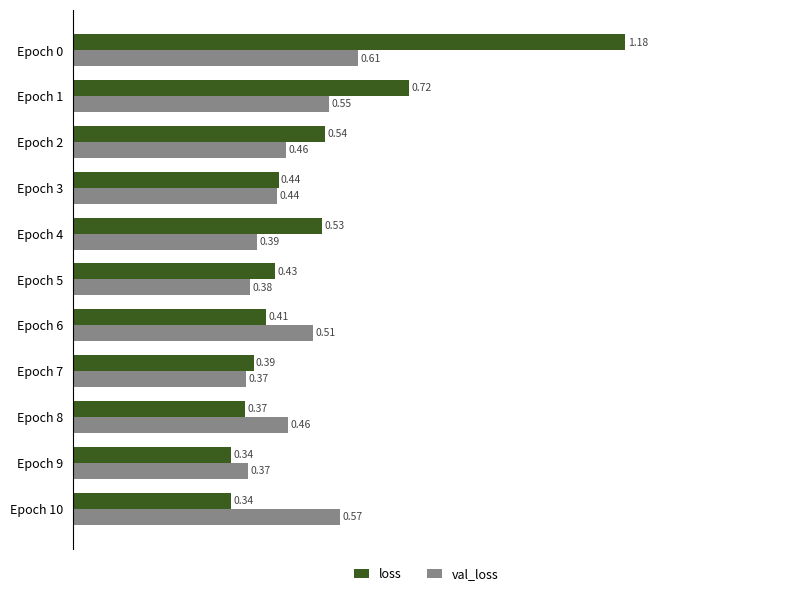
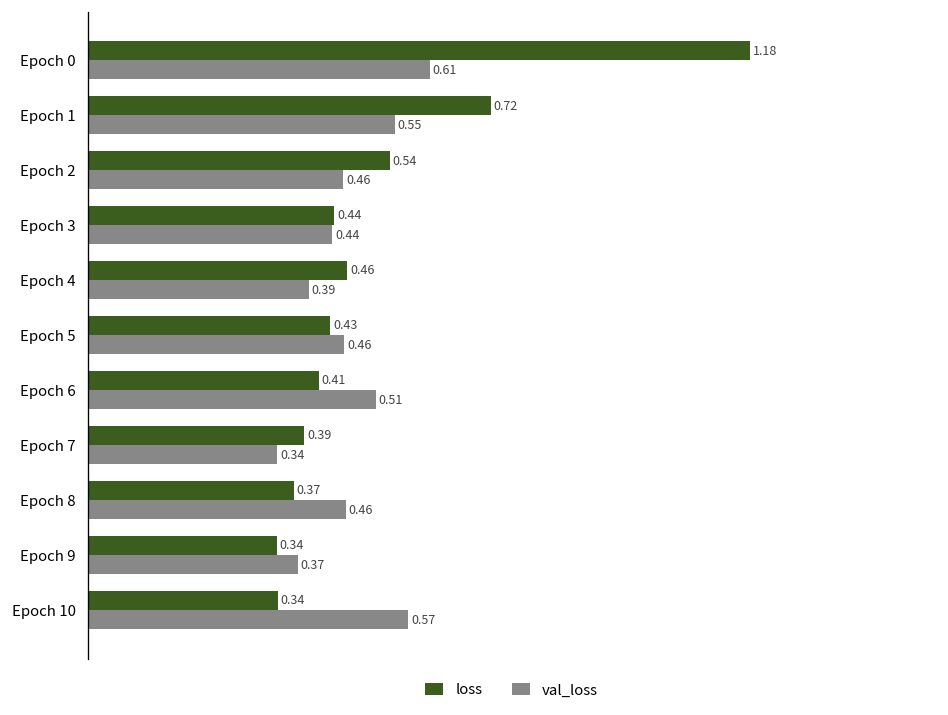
  {
    "loss": {
      "Epoch 0": 1.18,
      "Epoch 1": 0.72,
      "Epoch 2": 0.54,
      "Epoch 3": 0.44,
-     "Epoch 4": 0.53,
+     "Epoch 4": 0.46,
      "Epoch 5": 0.43,
      "Epoch 6": 0.41,
      "Epoch 7": 0.39,
      "Epoch 8": 0.37,
      "Epoch 9": 0.34,
      "Epoch 10": 0.34
    },
    "val_loss": {
      "Epoch 0": 0.61,
      "Epoch 1": 0.55,
      "Epoch 2": 0.46,
      "Epoch 3": 0.44,
      "Epoch 4": 0.39,
-     "Epoch 5": 0.38,
+     "Epoch 5": 0.46,
      "Epoch 6": 0.51,
-     "Epoch 7": 0.37,
+     "Epoch 7": 0.34,
      "Epoch 8": 0.46,
      "Epoch 9": 0.37,
      "Epoch 10": 0.57
    }
  }
